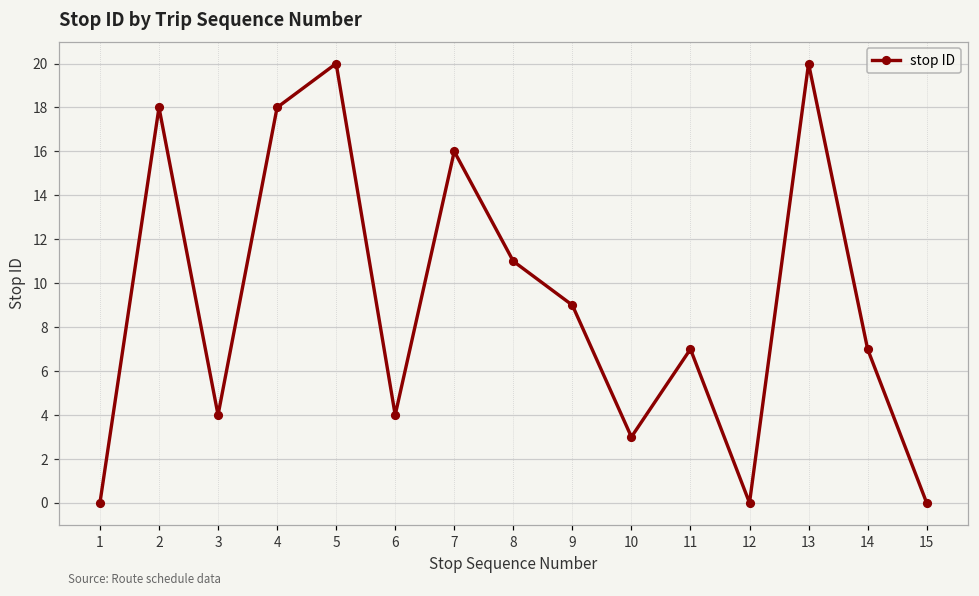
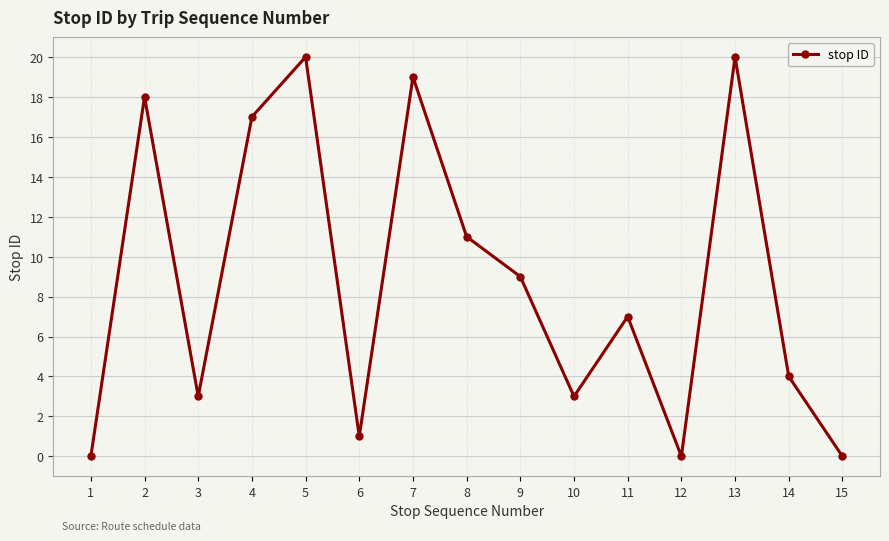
  {
    "1": 0,
    "2": 18,
-   "3": 4,
-   "4": 18,
+   "3": 3,
+   "4": 17,
    "5": 20,
-   "6": 4,
-   "7": 16,
+   "6": 1,
+   "7": 19,
    "8": 11,
    "9": 9,
    "10": 3,
    "11": 7,
    "12": 0,
    "13": 20,
-   "14": 7,
+   "14": 4,
    "15": 0
  }
